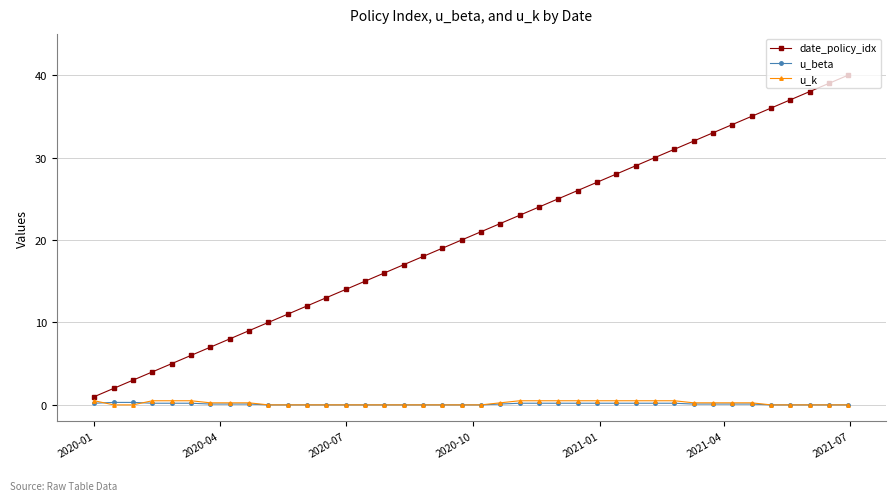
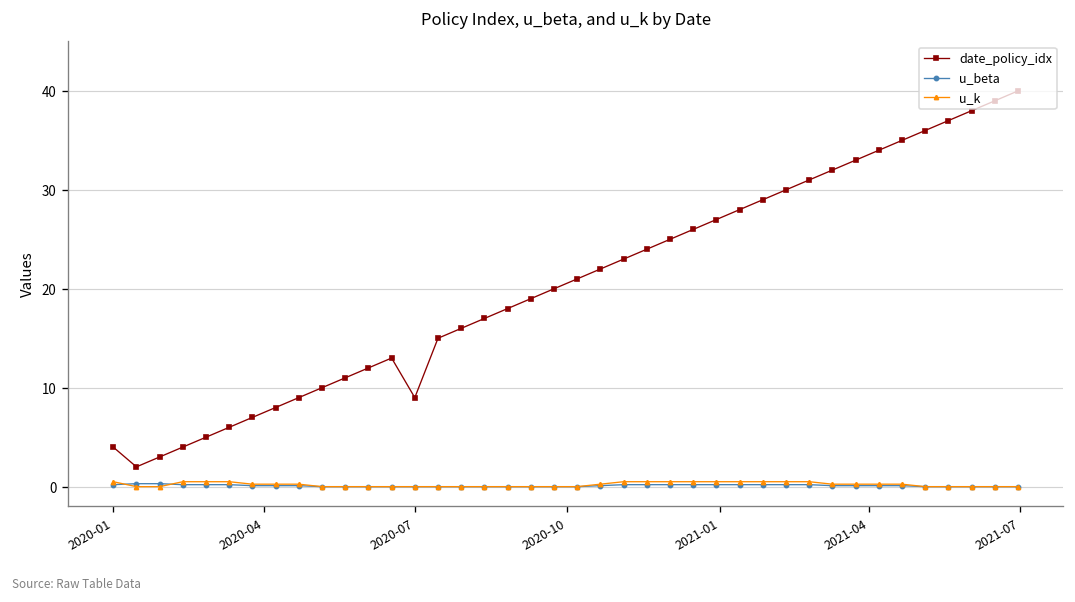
  {
    "date_policy_idx": {
-     "2020-01": 1,
-     "2020-07": 14
+     "2020-01": 4,
+     "2020-07": 9
    }
  }
